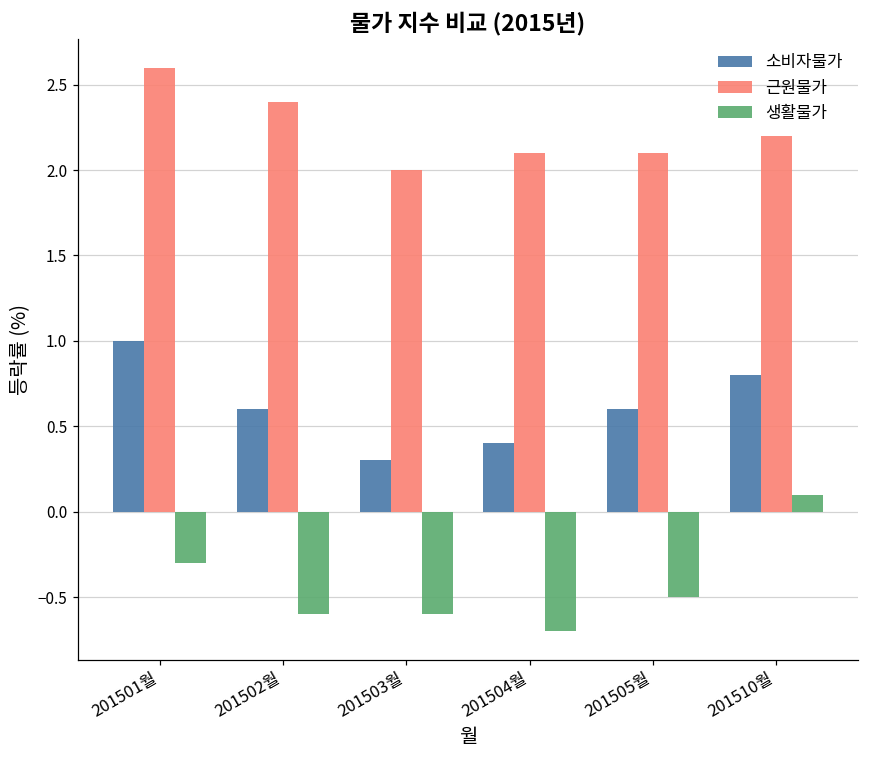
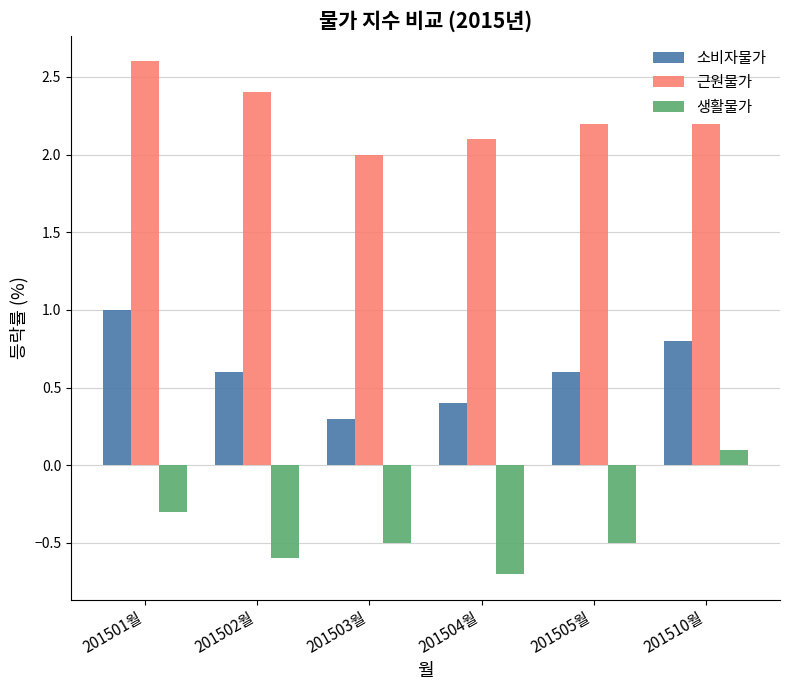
  {
    "소비자물가": {
      "201501월": 1.0,
      "201502월": 0.6,
      "201503월": 0.3,
      "201504월": 0.4,
      "201505월": 0.6,
      "201510월": 0.8
    },
    "근원물가": {
      "201501월": 2.6,
      "201502월": 2.4,
      "201503월": 2.0,
      "201504월": 2.1,
-     "201505월": 2.1,
+     "201505월": 2.2,
      "201510월": 2.2
    },
    "생활물가": {
      "201501월": -0.3,
      "201502월": -0.6,
-     "201503월": -0.6,
+     "201503월": -0.5,
      "201504월": -0.7,
      "201505월": -0.5,
      "201510월": 0.1
    }
  }
